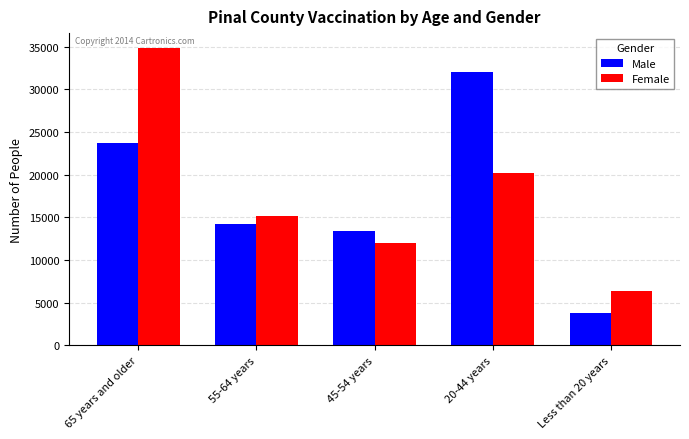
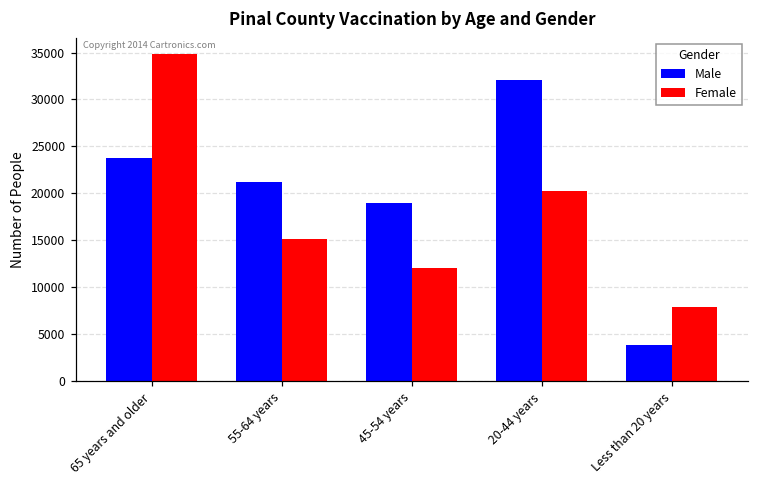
  {
    "Male": {
      "65 years and older": 24000,
-     "55-64 years": 14000,
-     "45-54 years": 13000,
+     "55-64 years": 21000,
+     "45-54 years": 19000,
      "20-44 years": 32000,
      "Less than 20 years": 4000
    },
    "Female": {
      "55-64 years": 15000,
      "45-54 years": 12000,
      "20-44 years": 20000,
-     "Less than 20 years": 6000
+     "Less than 20 years": 8000
    }
  }
